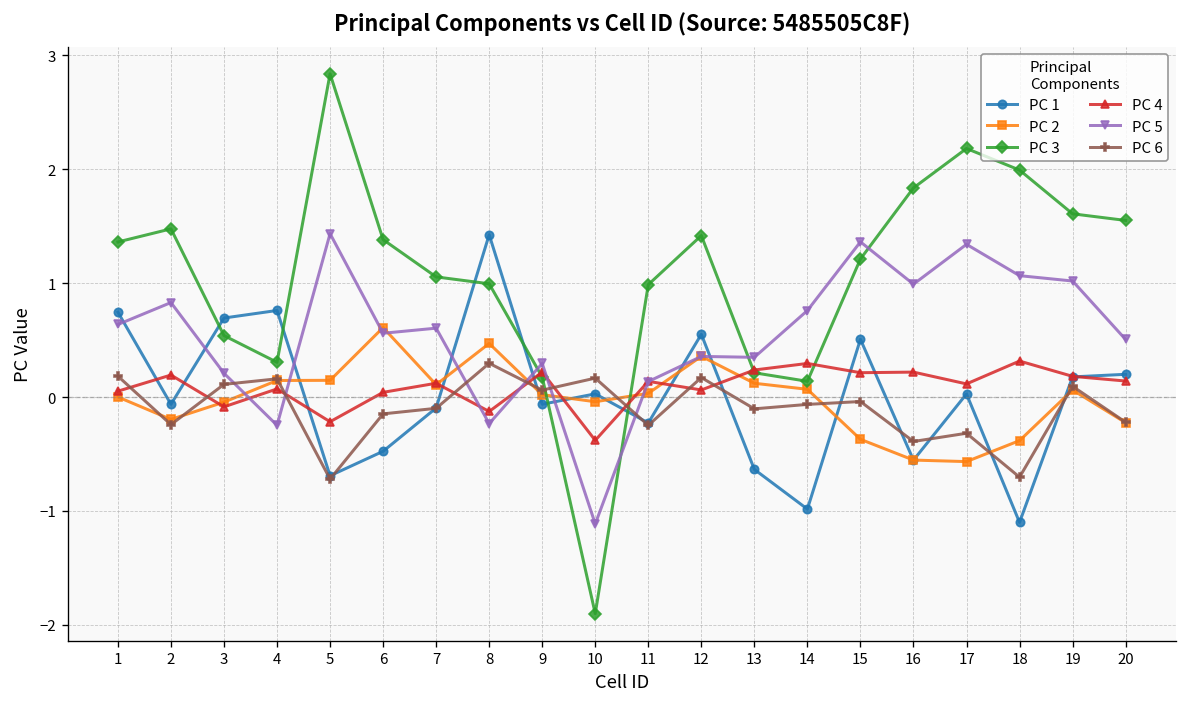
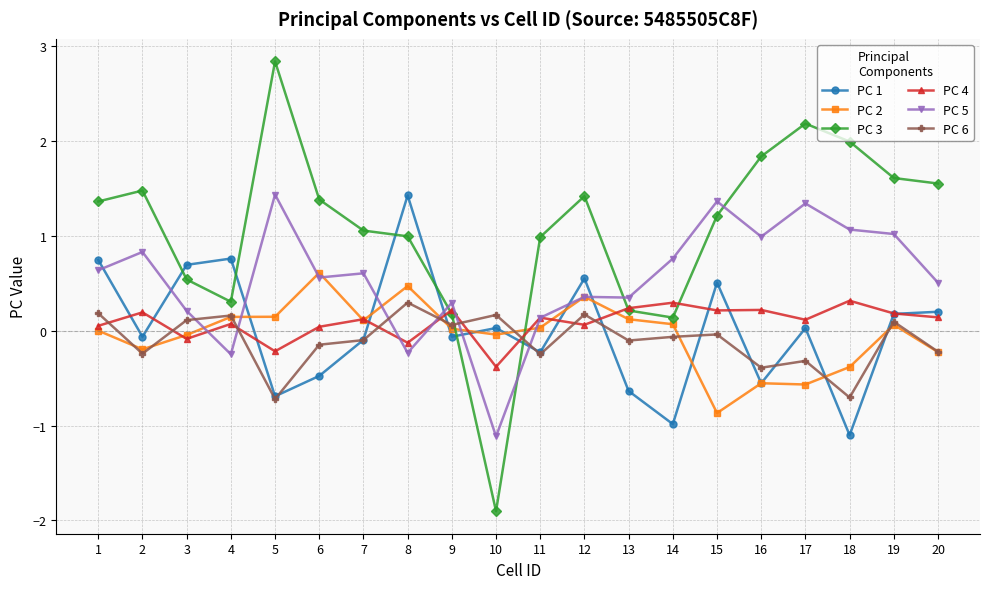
  {
    "PC 1": {
      "1": 0.7,
      "2": -0.1,
      "3": 0.7,
      "4": 0.8,
      "5": -0.7,
      "6": -0.5,
      "8": 1.4,
      "9": -0.1,
      "10": 0.0,
      "12": 0.6,
      "13": -0.6,
      "14": -1.0,
      "15": 0.5,
      "17": 0.0,
      "18": -1.1,
      "20": 0.2
    },
    "PC 2": {
      "1": 0.0,
      "2": -0.2,
      "3": 0.0,
      "5": 0.1,
      "6": 0.6,
      "8": 0.5,
      "9": 0.0,
      "10": 0.0,
      "11": 0.0,
      "13": 0.1,
      "14": 0.1,
-     "15": -0.4,
+     "15": -0.9,
      "17": -0.6,
      "18": -0.4,
      "19": 0.1
    },
    "PC 3": {
      "1": 1.4,
      "2": 1.5,
      "3": 0.5,
      "4": 0.3,
      "5": 2.8,
      "6": 1.4,
      "7": 1.1,
      "8": 1.0,
      "9": 0.2,
      "10": -1.9,
      "11": 1.0,
      "12": 1.4,
      "14": 0.1,
      "15": 1.2,
      "16": 1.8,
      "17": 2.2,
      "18": 2.0,
      "19": 1.6,
      "20": 1.6
    },
    "PC 4": {
      "1": 0.1,
      "2": 0.2,
      "3": -0.1,
      "4": 0.1,
      "5": -0.2,
      "6": 0.0,
      "8": -0.1,
      "9": 0.2,
      "10": -0.4,
      "12": 0.1,
      "14": 0.3,
      "15": 0.2,
      "16": 0.2,
      "17": 0.1,
      "18": 0.3,
      "20": 0.1
    },
    "PC 5": {
      "1": 0.6,
      "2": 0.8,
      "3": 0.2,
      "4": -0.2,
      "5": 1.4,
      "6": 0.6,
      "7": 0.6,
      "8": -0.2,
      "9": 0.3,
      "10": -1.1,
      "13": 0.3,
      "14": 0.8,
      "15": 1.4,
      "16": 1.0,
      "17": 1.3,
      "18": 1.1,
      "19": 1.0,
      "20": 0.5
    },
    "PC 6": {
      "1": 0.2,
      "2": -0.2,
      "3": 0.1,
      "5": -0.7,
      "6": -0.1,
      "8": 0.3,
      "9": 0.1,
      "10": 0.2,
      "12": 0.2,
      "13": -0.1,
      "14": -0.1,
      "15": 0.0,
      "16": -0.4,
      "17": -0.3,
      "18": -0.7,
      "19": 0.1
    }
  }
